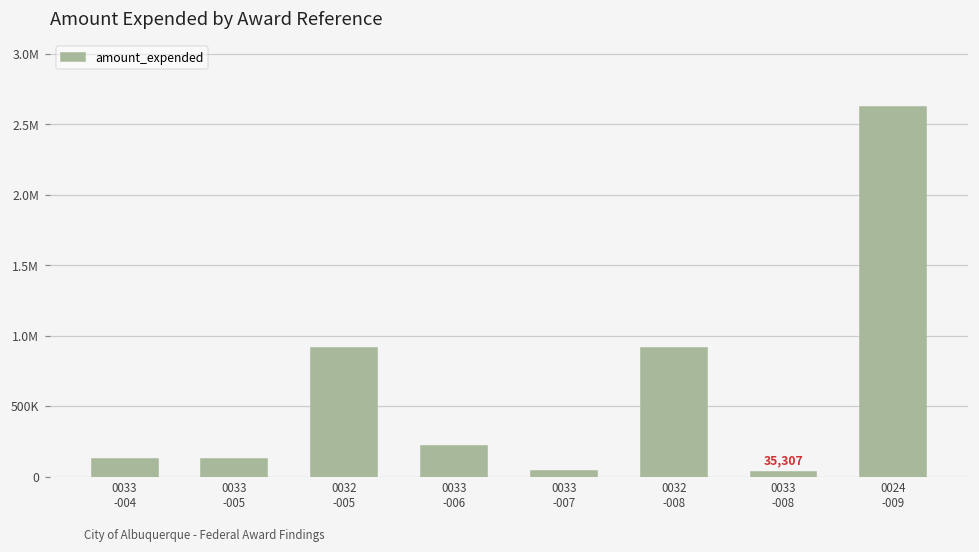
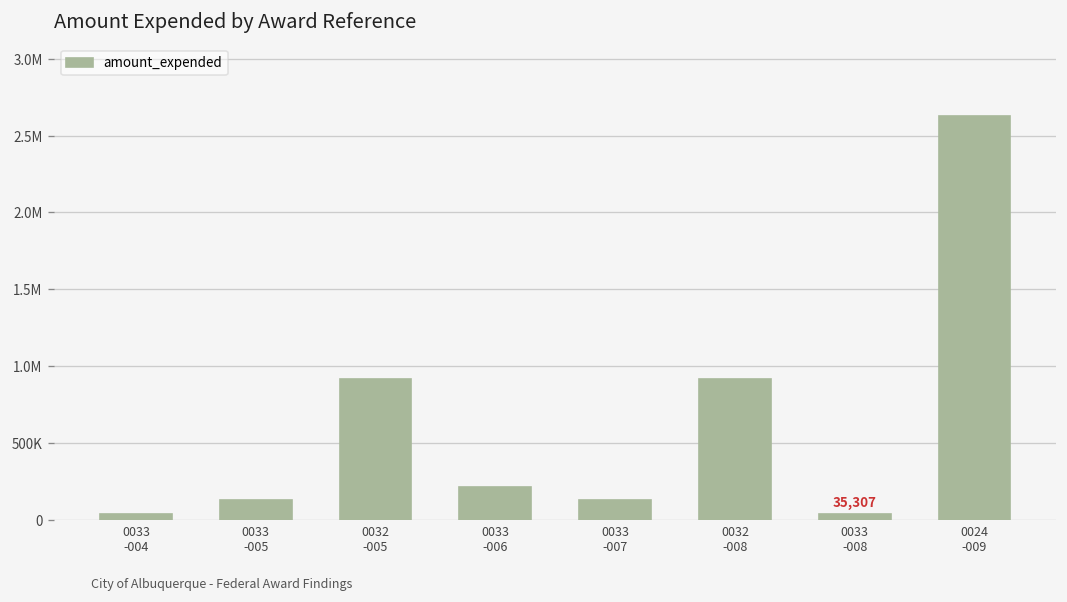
  {
-   "0033 -004": 130000,
+   "0033 -004": 40000,
    "0033 -005": 130000,
    "0032 -005": 910000,
    "0033 -006": 210000,
-   "0033 -007": 40000,
+   "0033 -007": 130000,
    "0032 -008": 910000,
    "0024 -009": 2620000
  }
